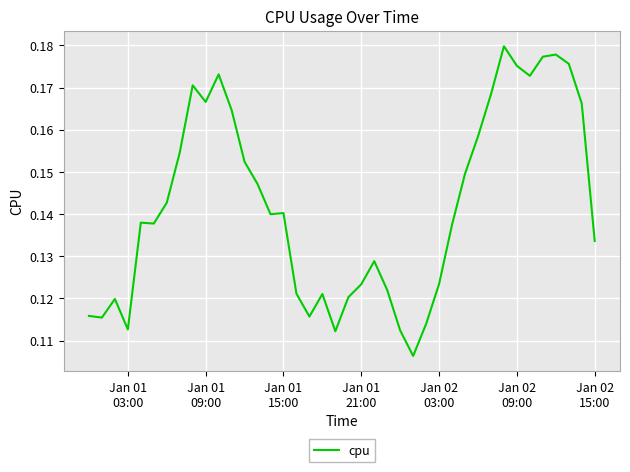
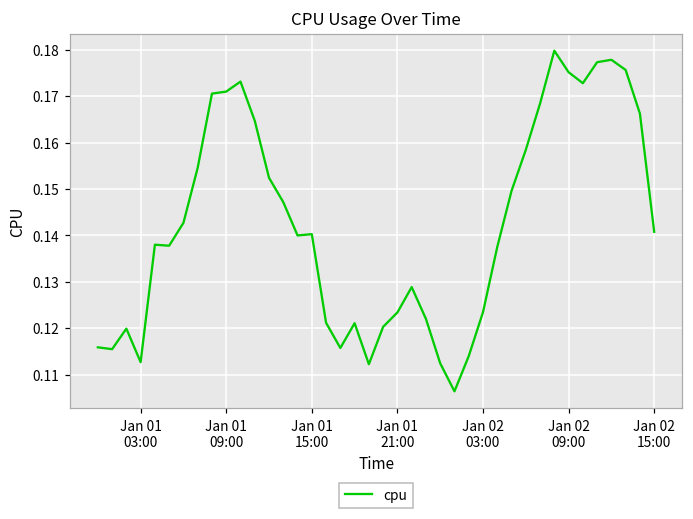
  {
    "Jan 01 03:00": 0.113,
-   "Jan 01 09:00": 0.167,
+   "Jan 01 09:00": 0.171,
    "Jan 01 15:00": 0.140,
    "Jan 01 21:00": 0.123,
    "Jan 02 03:00": 0.123,
    "Jan 02 09:00": 0.175,
-   "Jan 02 15:00": 0.134
+   "Jan 02 15:00": 0.141
  }
